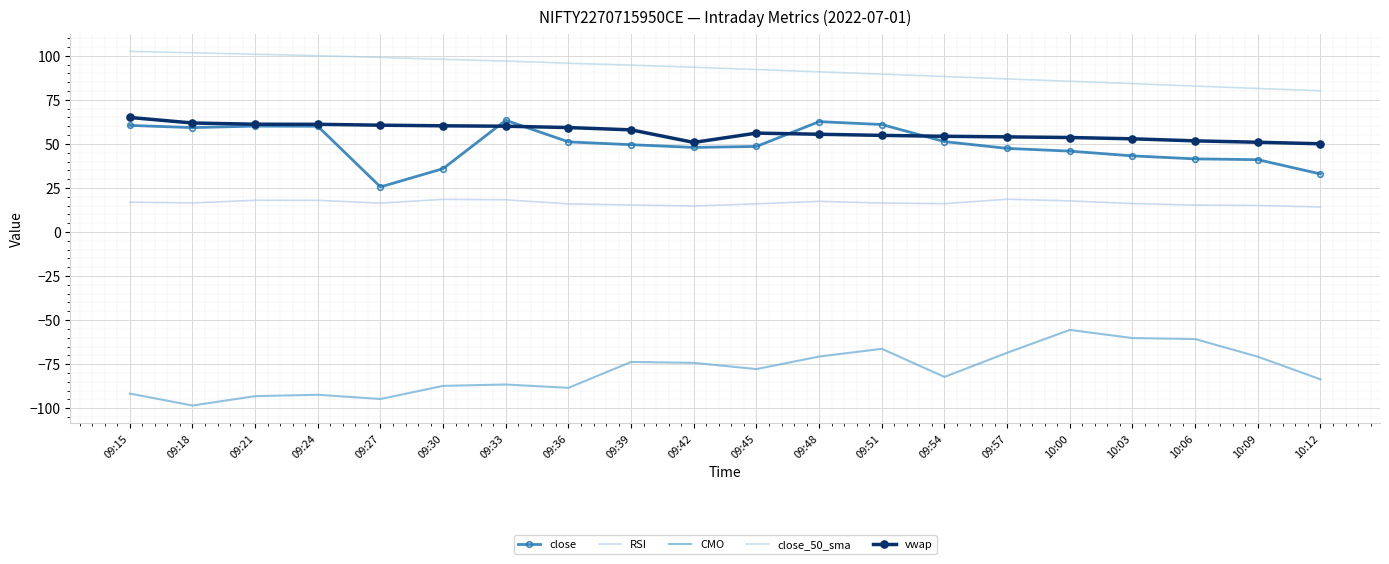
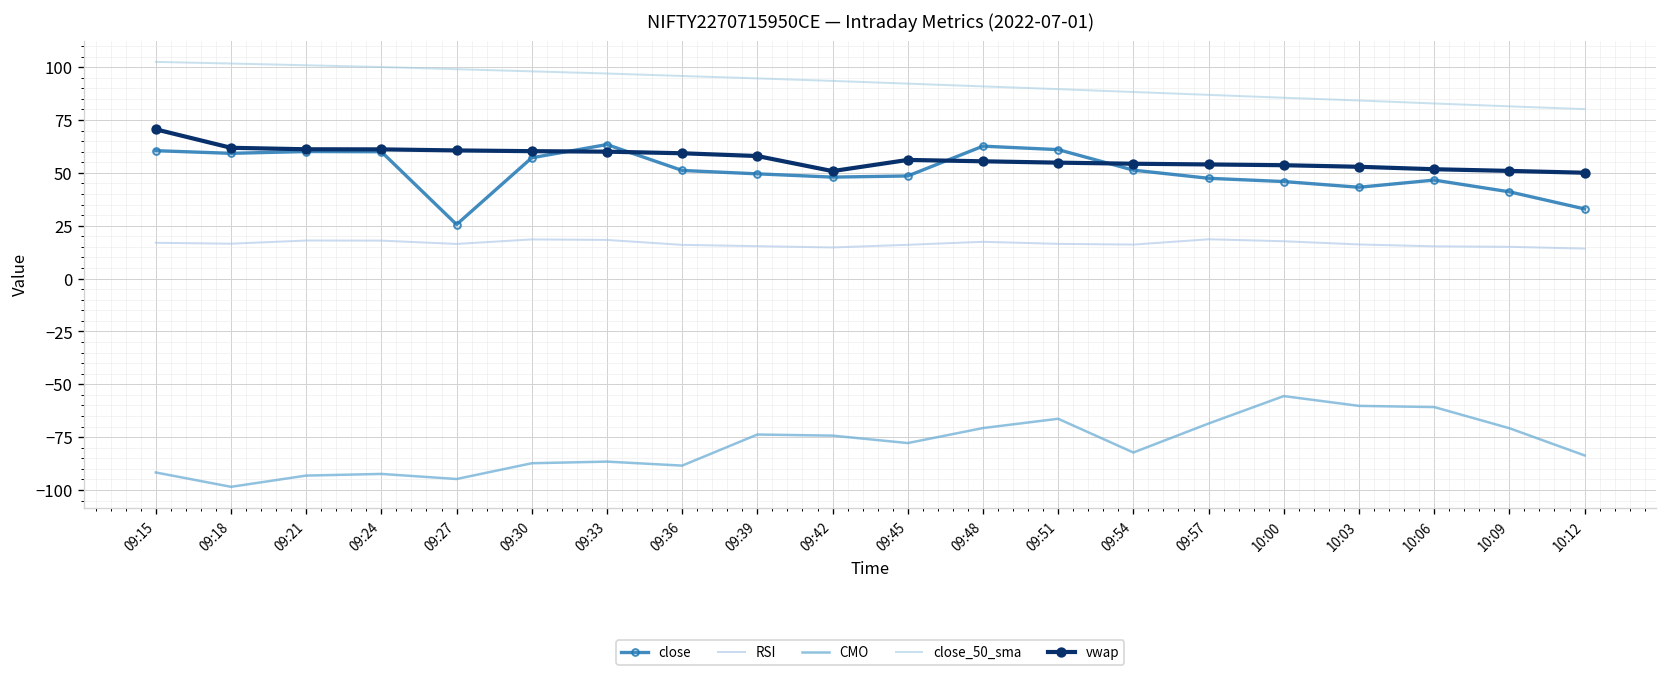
  {
    "close": {
      "09:15": 61,
      "09:18": 59,
      "09:27": 26,
-     "09:30": 36,
+     "09:30": 57,
      "09:33": 63,
      "09:36": 51,
      "09:39": 50,
      "09:42": 48,
      "09:45": 49,
      "09:48": 63,
      "09:51": 61,
      "09:54": 51,
      "09:57": 47,
      "10:00": 46,
      "10:03": 43,
-     "10:06": 42,
+     "10:06": 47,
      "10:09": 41,
      "10:12": 33
    },
    "vwap": {
-     "09:15": 65,
+     "09:15": 71,
      "09:18": 62,
      "09:27": 61,
      "09:30": 60,
      "09:33": 60,
      "09:36": 59,
      "09:39": 58,
      "09:42": 51,
      "09:45": 56,
      "09:48": 55,
      "09:51": 55,
      "09:54": 54,
      "09:57": 54,
      "10:00": 54,
      "10:03": 53,
      "10:06": 52,
      "10:09": 51,
      "10:12": 50
    }
  }
